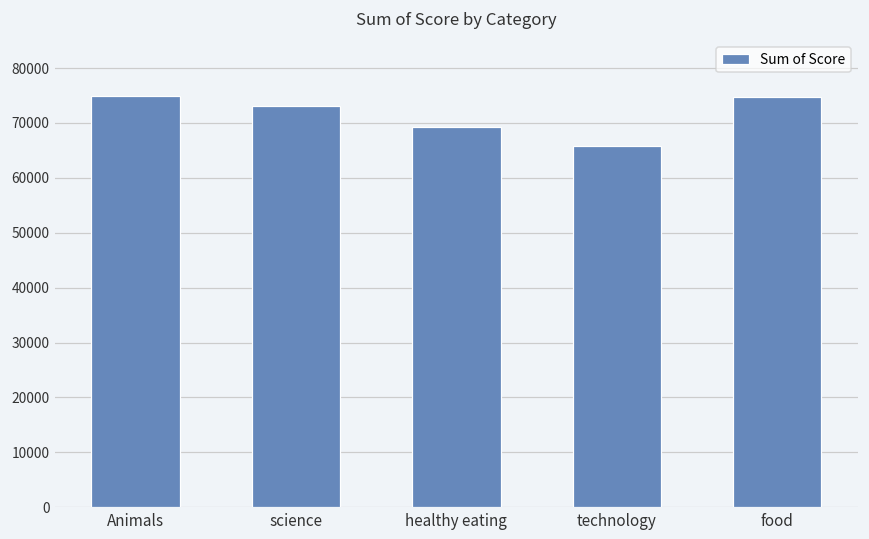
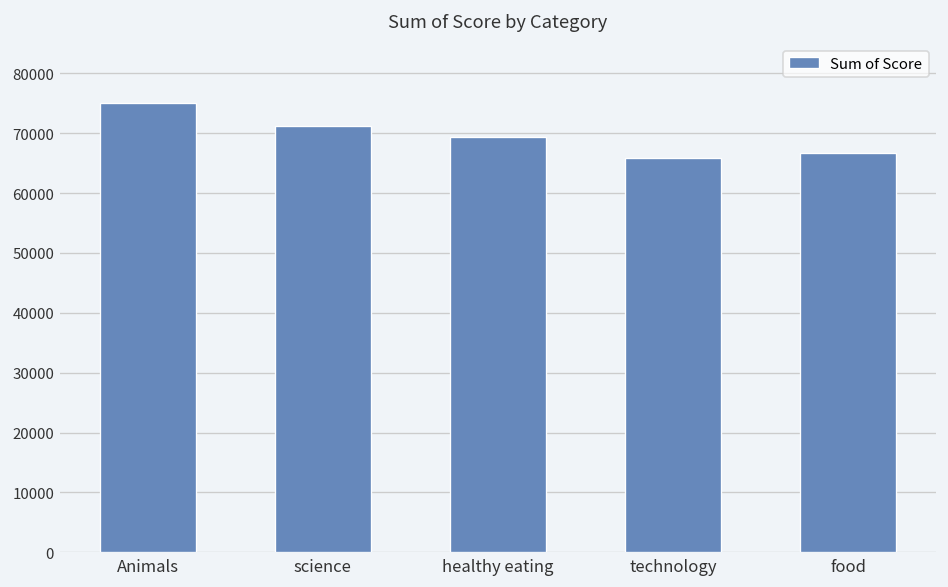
  {
    "Animals": 75000,
-   "science": 73000,
+   "science": 71000,
    "healthy eating": 69000,
    "technology": 66000,
-   "food": 75000
+   "food": 67000
  }
